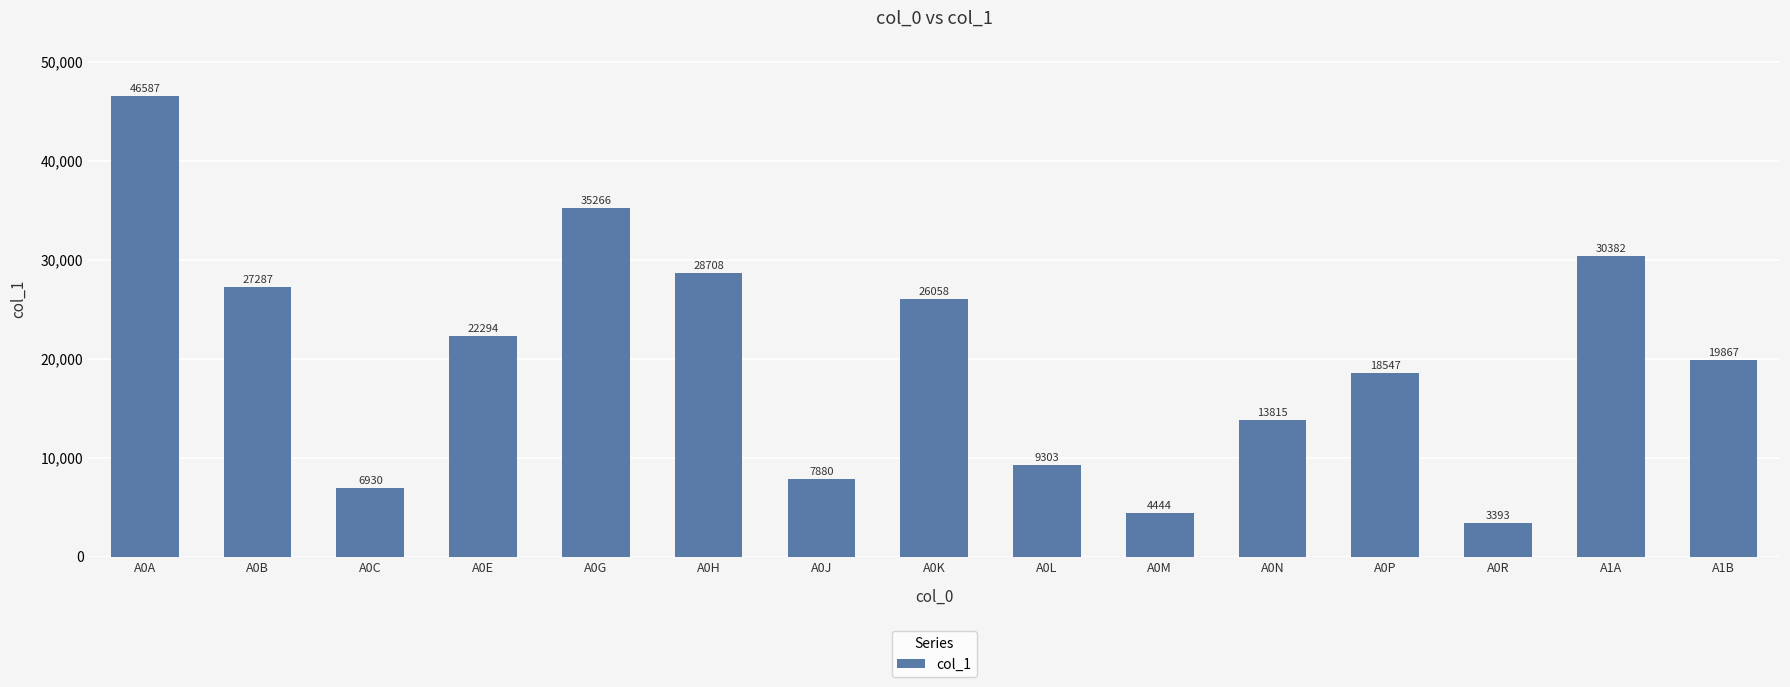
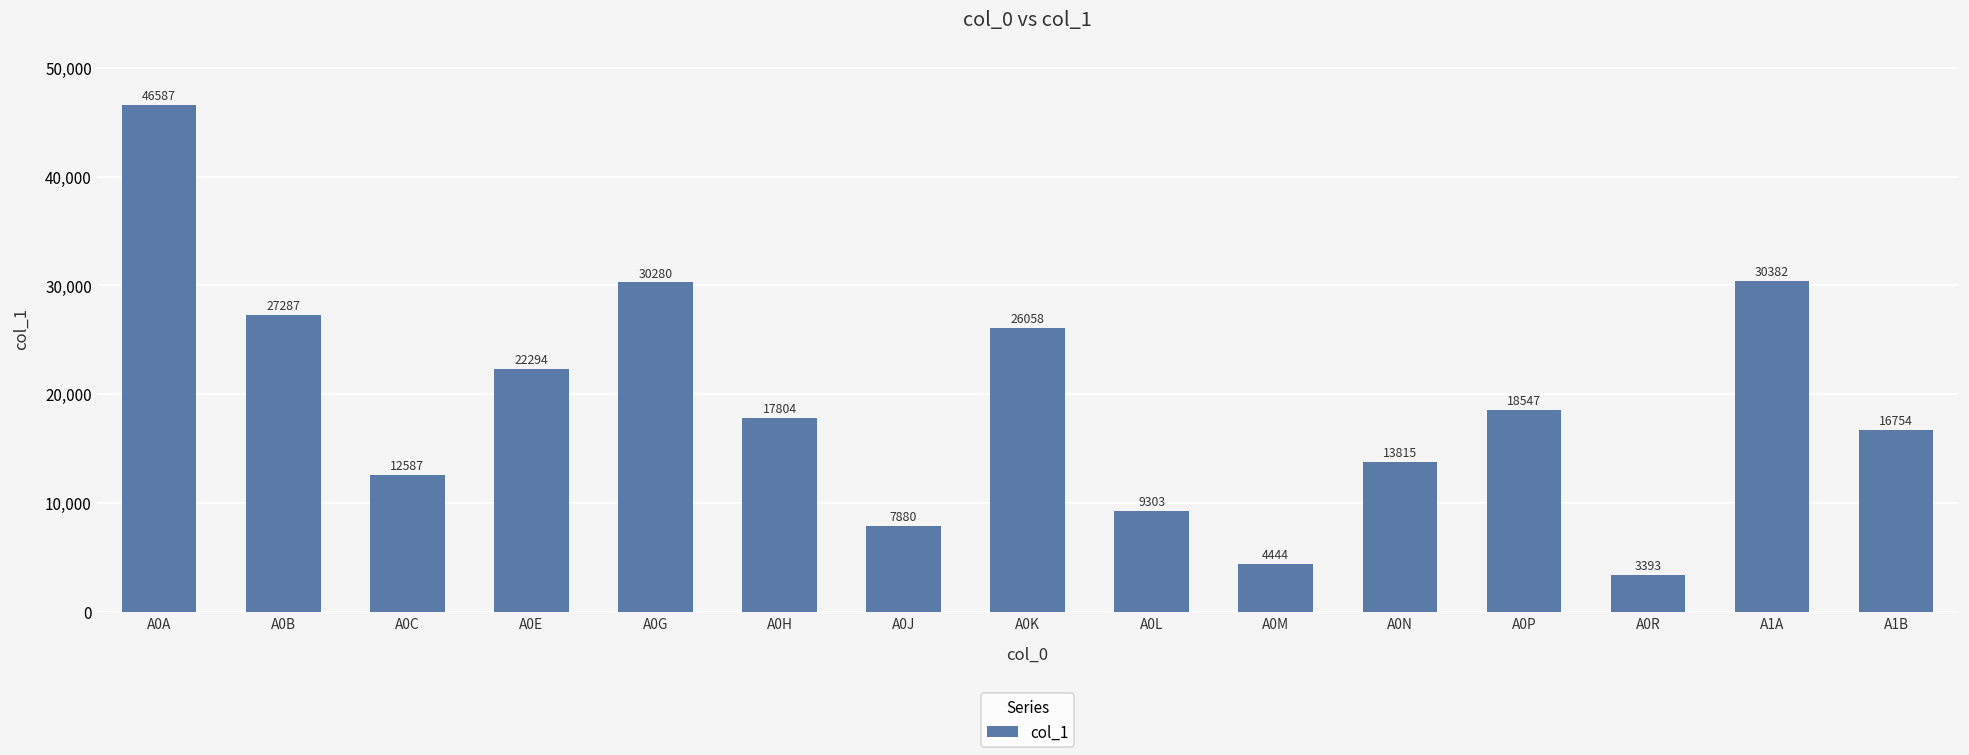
  {
    "A0A": 46587,
    "A0B": 27287,
-   "A0C": 6930,
+   "A0C": 12587,
    "A0E": 22294,
-   "A0G": 35266,
-   "A0H": 28708,
+   "A0G": 30280,
+   "A0H": 17804,
    "A0J": 7880,
    "A0K": 26058,
    "A0L": 9303,
    "A0M": 4444,
    "A0N": 13815,
    "A0P": 18547,
    "A0R": 3393,
    "A1A": 30382,
-   "A1B": 19867
+   "A1B": 16754
  }
